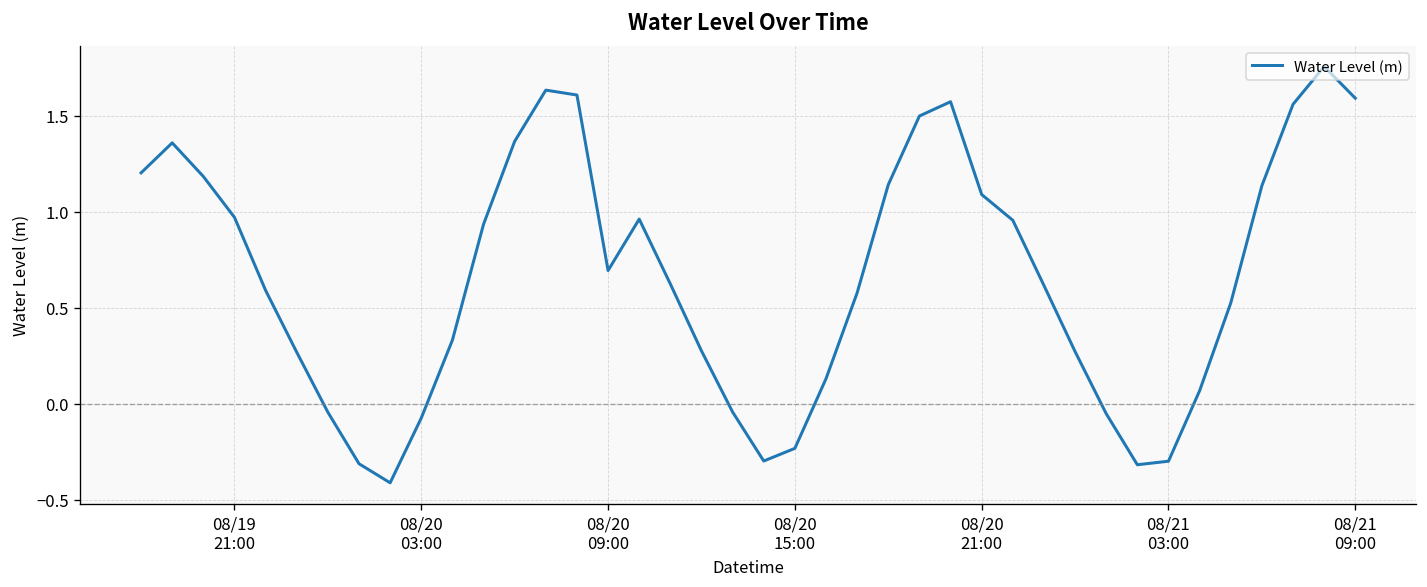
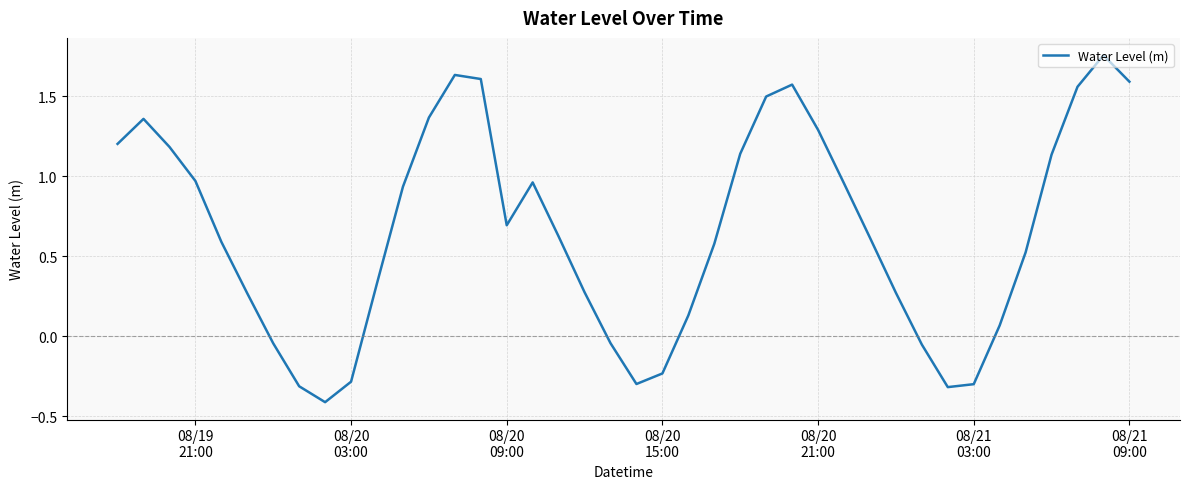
  {
    "08/19 21:00": 0.97,
-   "08/20 03:00": -0.07,
+   "08/20 03:00": -0.28,
    "08/20 09:00": 0.69,
    "08/20 15:00": -0.23,
-   "08/20 21:00": 1.09,
+   "08/20 21:00": 1.29,
    "08/21 03:00": -0.30,
    "08/21 09:00": 1.59
  }
